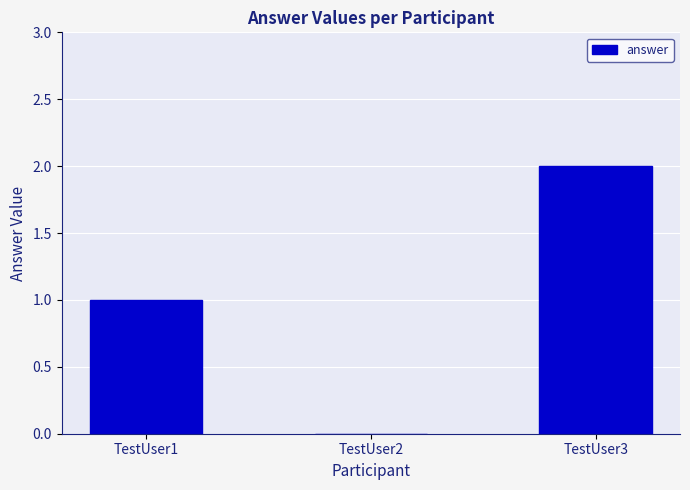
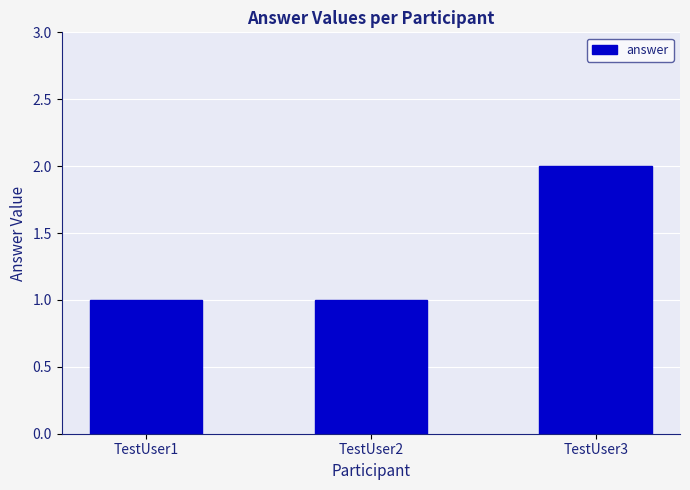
  {
    "TestUser1": 1,
-   "TestUser2": 0,
+   "TestUser2": 1,
    "TestUser3": 2
  }
